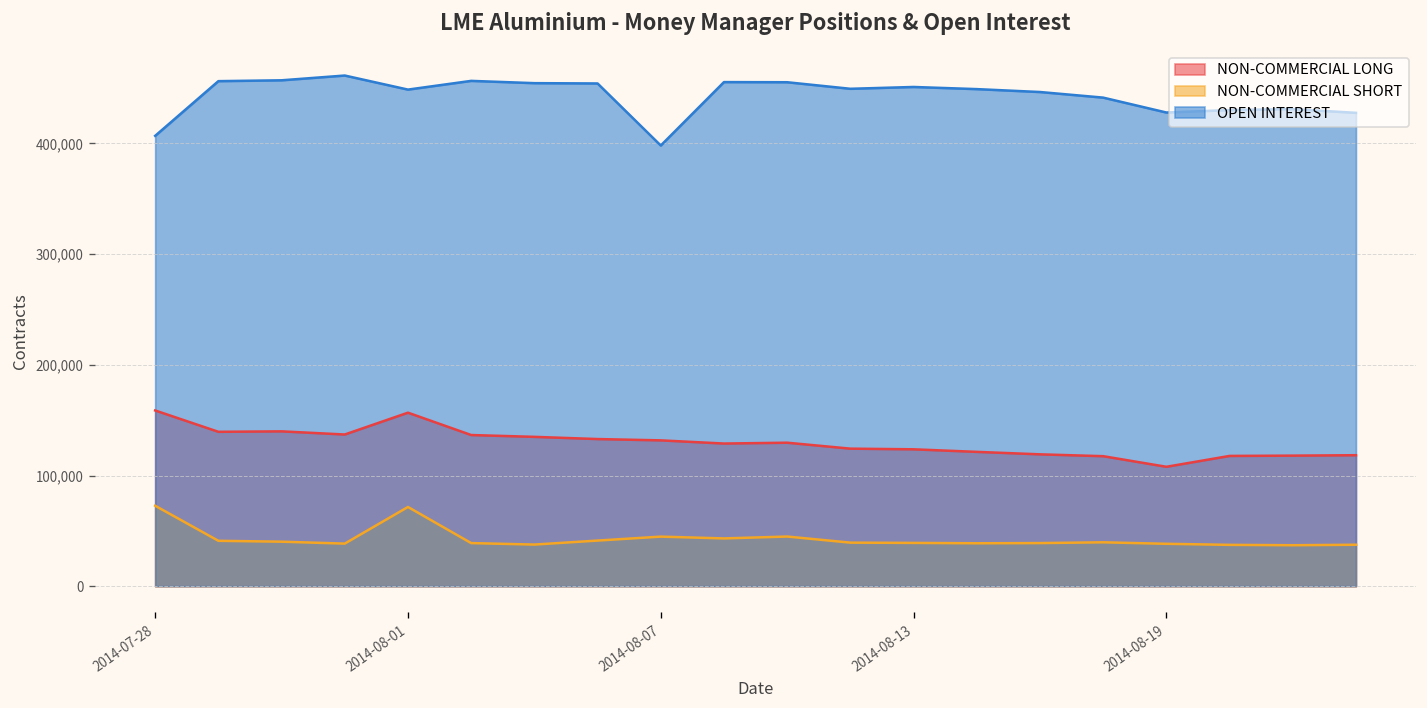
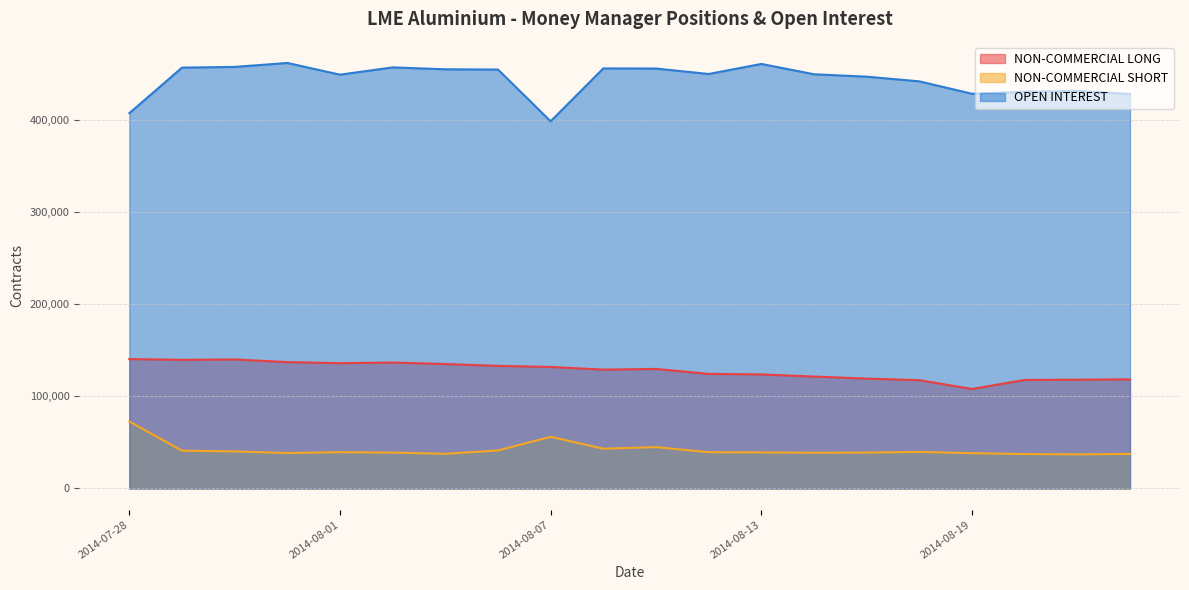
  {
    "NON-COMMERCIAL LONG": {
-     "2014-07-28": "160,000",
-     "2014-08-01": "160,000",
+     "2014-07-28": "140,000",
+     "2014-08-01": "140,000",
      "2014-08-07": "130,000",
      "2014-08-13": "120,000",
      "2014-08-19": "110,000"
    },
    "NON-COMMERCIAL SHORT": {
      "2014-07-28": "70,000",
-     "2014-08-01": "70,000",
-     "2014-08-07": "40,000",
+     "2014-08-01": "40,000",
+     "2014-08-07": "60,000",
      "2014-08-13": "40,000",
      "2014-08-19": "40,000"
    },
    "OPEN INTEREST": {
      "2014-07-28": "410,000",
      "2014-08-01": "450,000",
      "2014-08-07": "400,000",
-     "2014-08-13": "450,000",
+     "2014-08-13": "460,000",
      "2014-08-19": "430,000"
    }
  }
